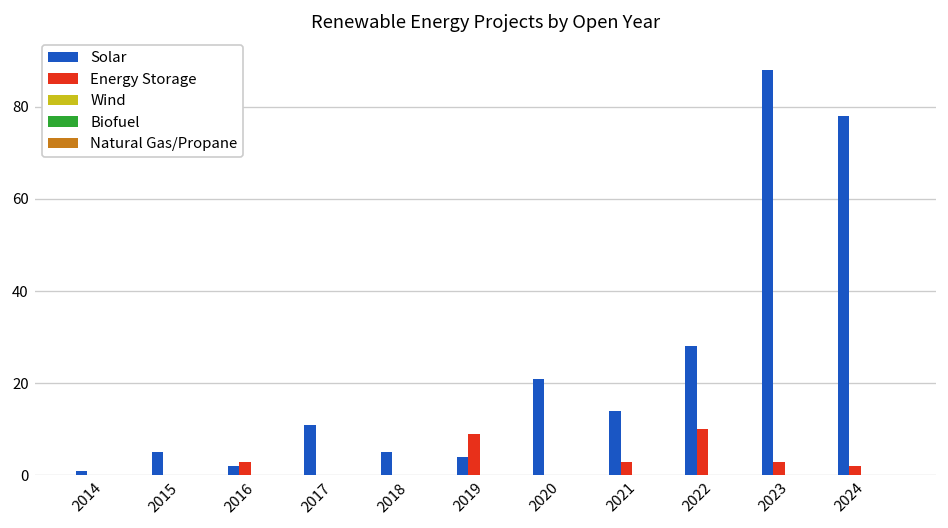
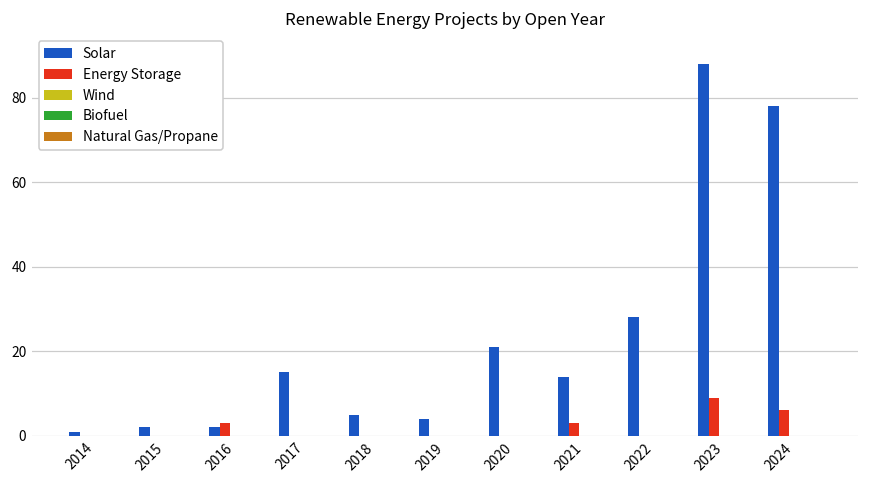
  {
    "Solar": {
      "2014": 1,
-     "2015": 5,
+     "2015": 2,
      "2016": 2,
-     "2017": 11,
+     "2017": 15,
      "2018": 5,
      "2019": 4,
      "2020": 21,
      "2021": 14,
      "2022": 28,
      "2023": 88,
      "2024": 78
    },
    "Energy Storage": {
      "2014": 0,
      "2015": 0,
      "2016": 3,
      "2017": 0,
      "2018": 0,
-     "2019": 9,
+     "2019": 0,
      "2020": 0,
      "2021": 3,
-     "2022": 10,
-     "2023": 3,
-     "2024": 2
+     "2022": 0,
+     "2023": 9,
+     "2024": 6
    },
    "Wind": {
      "2014": 0,
      "2015": 0,
      "2016": 0,
      "2017": 0,
      "2018": 0,
      "2019": 0,
      "2020": 0,
      "2021": 0,
      "2022": 0,
      "2023": 0,
      "2024": 0
    },
    "Biofuel": {
      "2014": 0,
      "2015": 0,
      "2016": 0,
      "2017": 0,
      "2018": 0,
      "2019": 0,
      "2020": 0,
      "2021": 0,
      "2022": 0,
      "2023": 0,
      "2024": 0
    },
    "Natural Gas/Propane": {
      "2014": 0,
      "2015": 0,
      "2016": 0,
      "2017": 0,
      "2018": 0,
      "2019": 0,
      "2020": 0,
      "2021": 0,
      "2022": 0,
      "2023": 0,
      "2024": 0
    }
  }
